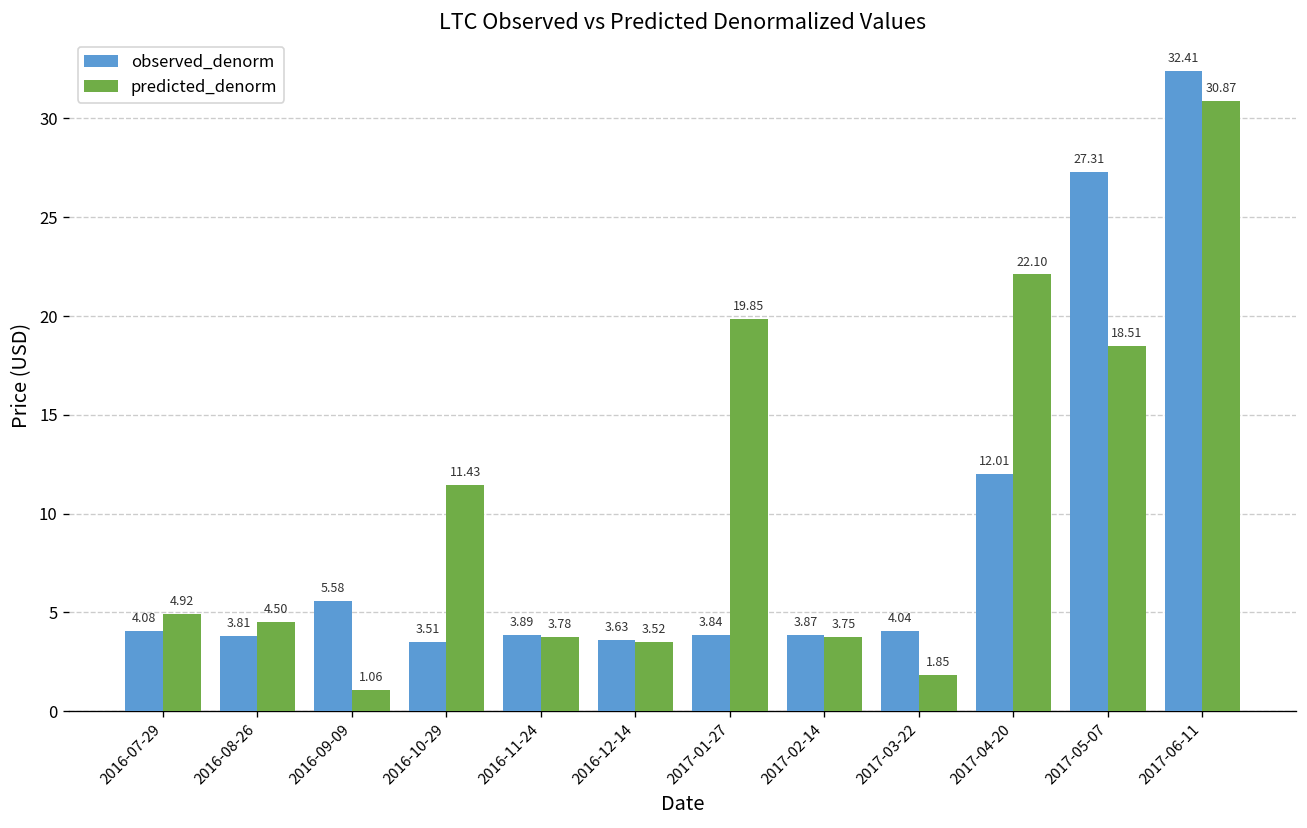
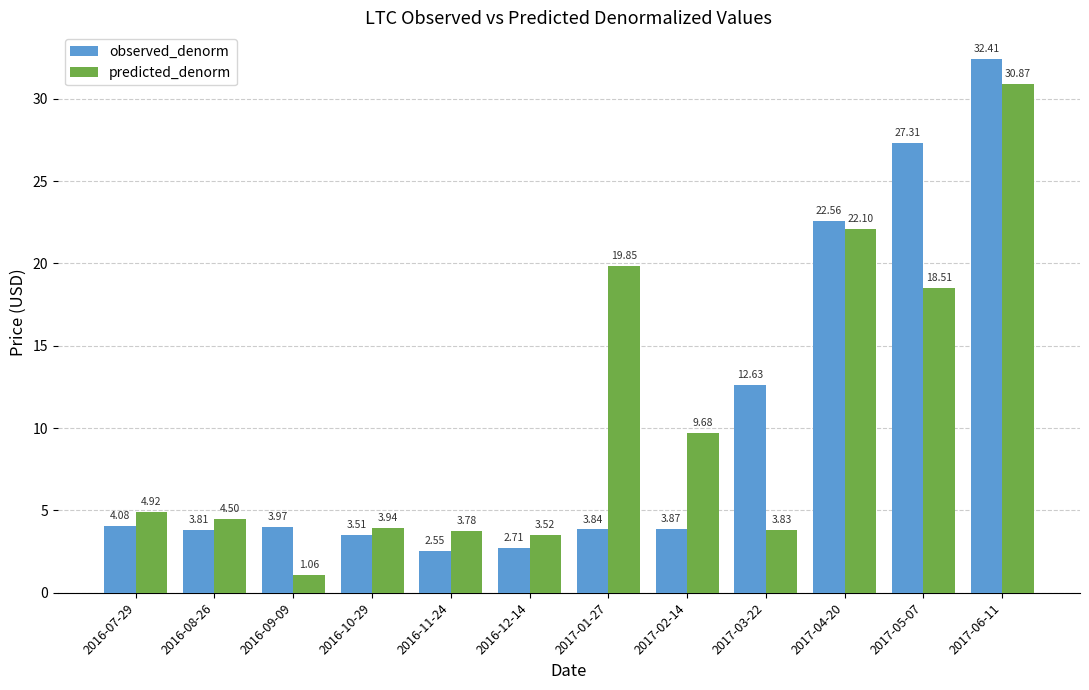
  {
    "observed_denorm": {
      "2016-07-29": 4.08,
      "2016-08-26": 3.81,
-     "2016-09-09": 5.58,
+     "2016-09-09": 3.97,
      "2016-10-29": 3.51,
-     "2016-11-24": 3.89,
-     "2016-12-14": 3.63,
+     "2016-11-24": 2.55,
+     "2016-12-14": 2.71,
      "2017-01-27": 3.84,
      "2017-02-14": 3.87,
-     "2017-03-22": 4.04,
-     "2017-04-20": 12.01,
+     "2017-03-22": 12.63,
+     "2017-04-20": 22.56,
      "2017-05-07": 27.31,
      "2017-06-11": 32.41
    },
    "predicted_denorm": {
      "2016-07-29": 4.92,
      "2016-08-26": 4.50,
      "2016-09-09": 1.06,
-     "2016-10-29": 11.43,
+     "2016-10-29": 3.94,
      "2016-11-24": 3.78,
      "2016-12-14": 3.52,
      "2017-01-27": 19.85,
-     "2017-02-14": 3.75,
-     "2017-03-22": 1.85,
+     "2017-02-14": 9.68,
+     "2017-03-22": 3.83,
      "2017-04-20": 22.10,
      "2017-05-07": 18.51,
      "2017-06-11": 30.87
    }
  }
